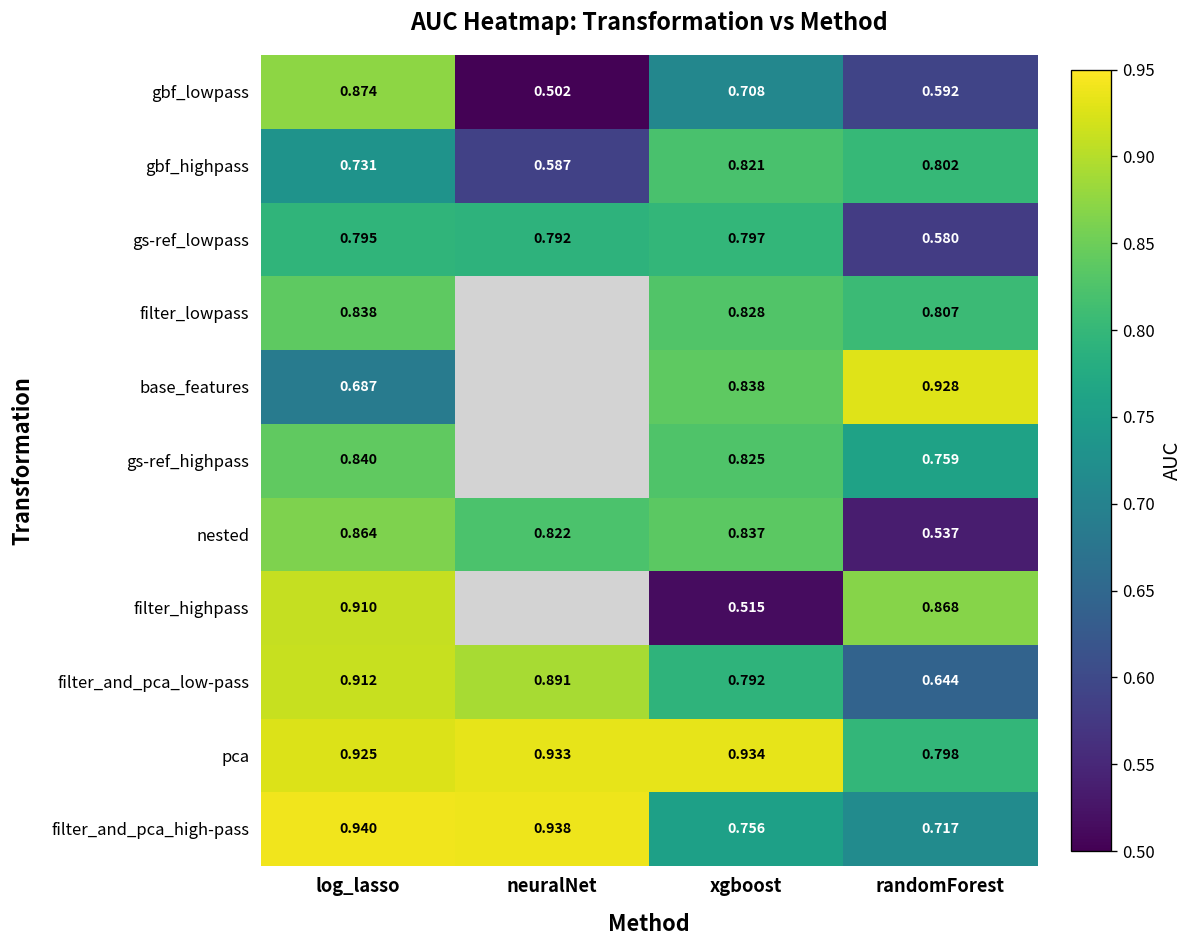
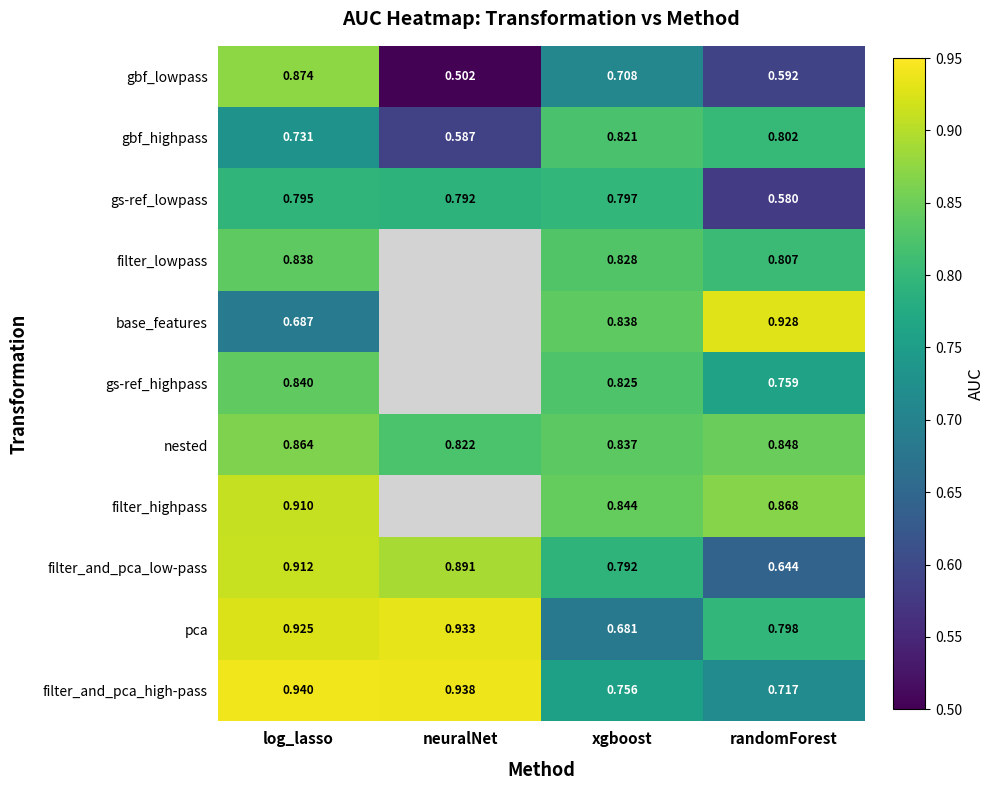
  {
    "gbf_lowpass": {
      "log_lasso": 0.874,
      "neuralNet": 0.502,
      "xgboost": 0.708,
      "randomForest": 0.592
    },
    "gbf_highpass": {
      "log_lasso": 0.731,
      "neuralNet": 0.587,
      "xgboost": 0.821,
      "randomForest": 0.802
    },
    "gs-ref_lowpass": {
      "log_lasso": 0.795,
      "neuralNet": 0.792,
      "xgboost": 0.797,
      "randomForest": 0.580
    },
    "filter_lowpass": {
      "log_lasso": 0.838,
      "xgboost": 0.828,
      "randomForest": 0.807
    },
    "base_features": {
      "log_lasso": 0.687,
      "xgboost": 0.838,
      "randomForest": 0.928
    },
    "gs-ref_highpass": {
      "log_lasso": 0.840,
      "xgboost": 0.825,
      "randomForest": 0.759
    },
    "nested": {
      "log_lasso": 0.864,
      "neuralNet": 0.822,
      "xgboost": 0.837,
-     "randomForest": 0.537
+     "randomForest": 0.848
    },
    "filter_highpass": {
      "log_lasso": 0.910,
-     "xgboost": 0.515,
+     "xgboost": 0.844,
      "randomForest": 0.868
    },
    "filter_and_pca_low-pass": {
      "log_lasso": 0.912,
      "neuralNet": 0.891,
      "xgboost": 0.792,
      "randomForest": 0.644
    },
    "pca": {
      "log_lasso": 0.925,
      "neuralNet": 0.933,
-     "xgboost": 0.934,
+     "xgboost": 0.681,
      "randomForest": 0.798
    },
    "filter_and_pca_high-pass": {
      "log_lasso": 0.940,
      "neuralNet": 0.938,
      "xgboost": 0.756,
      "randomForest": 0.717
    }
  }
